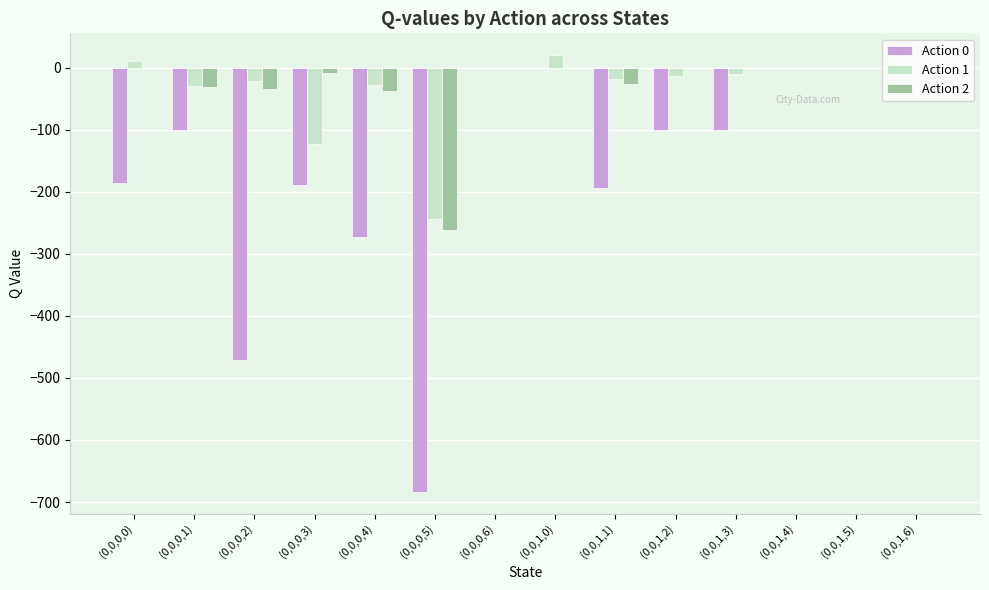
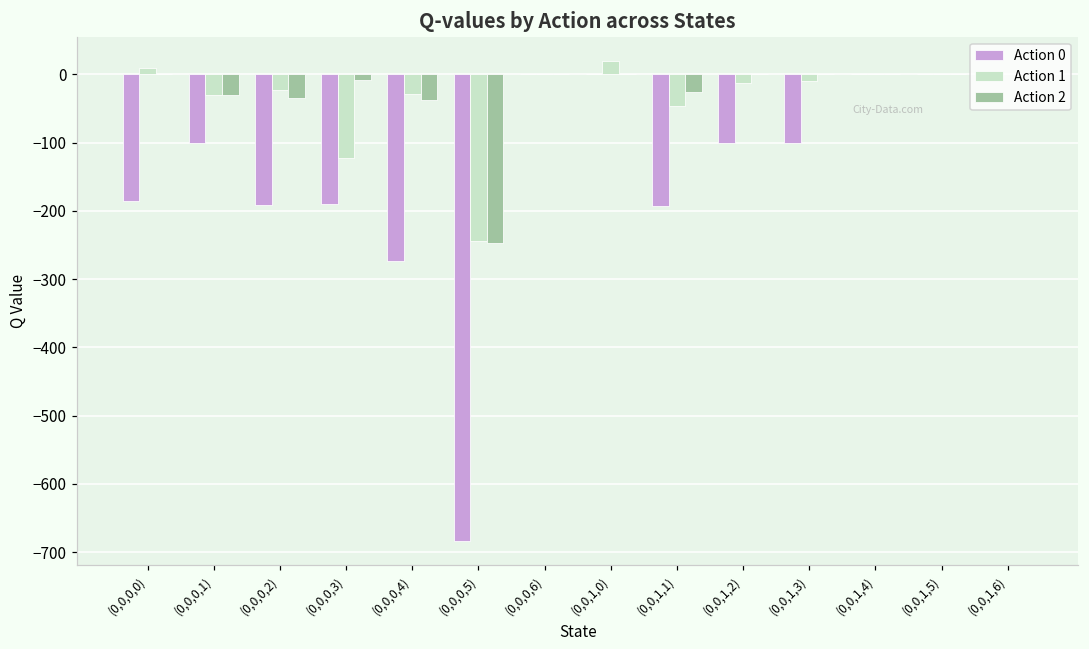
  {
    "Action 0": {
      "(0,0,0,0)": -190,
      "(0,0,0,1)": -100,
-     "(0,0,0,2)": -470,
+     "(0,0,0,2)": -190,
      "(0,0,0,3)": -190,
      "(0,0,0,4)": -270,
      "(0,0,0,5)": -680,
      "(0,0,0,6)": 0,
      "(0,0,1,0)": 0,
      "(0,0,1,1)": -190,
      "(0,0,1,2)": -100,
      "(0,0,1,3)": -100,
      "(0,0,1,4)": 0,
      "(0,0,1,5)": 0
    },
    "Action 1": {
      "(0,0,0,0)": 10,
      "(0,0,0,1)": -30,
      "(0,0,0,2)": -20,
      "(0,0,0,3)": -120,
      "(0,0,0,4)": -30,
      "(0,0,0,5)": -240,
      "(0,0,0,6)": 0,
      "(0,0,1,0)": 20,
-     "(0,0,1,1)": -20,
+     "(0,0,1,1)": -50,
      "(0,0,1,2)": -10,
      "(0,0,1,3)": -10,
      "(0,0,1,4)": 0,
      "(0,0,1,5)": 0
    },
    "Action 2": {
      "(0,0,0,0)": 0,
      "(0,0,0,1)": -30,
      "(0,0,0,2)": -30,
      "(0,0,0,3)": -10,
      "(0,0,0,4)": -40,
-     "(0,0,0,5)": -260,
+     "(0,0,0,5)": -250,
      "(0,0,0,6)": 0,
      "(0,0,1,0)": 0,
      "(0,0,1,1)": -30,
      "(0,0,1,2)": 0,
      "(0,0,1,3)": 0,
      "(0,0,1,4)": 0,
      "(0,0,1,5)": 0
    }
  }
